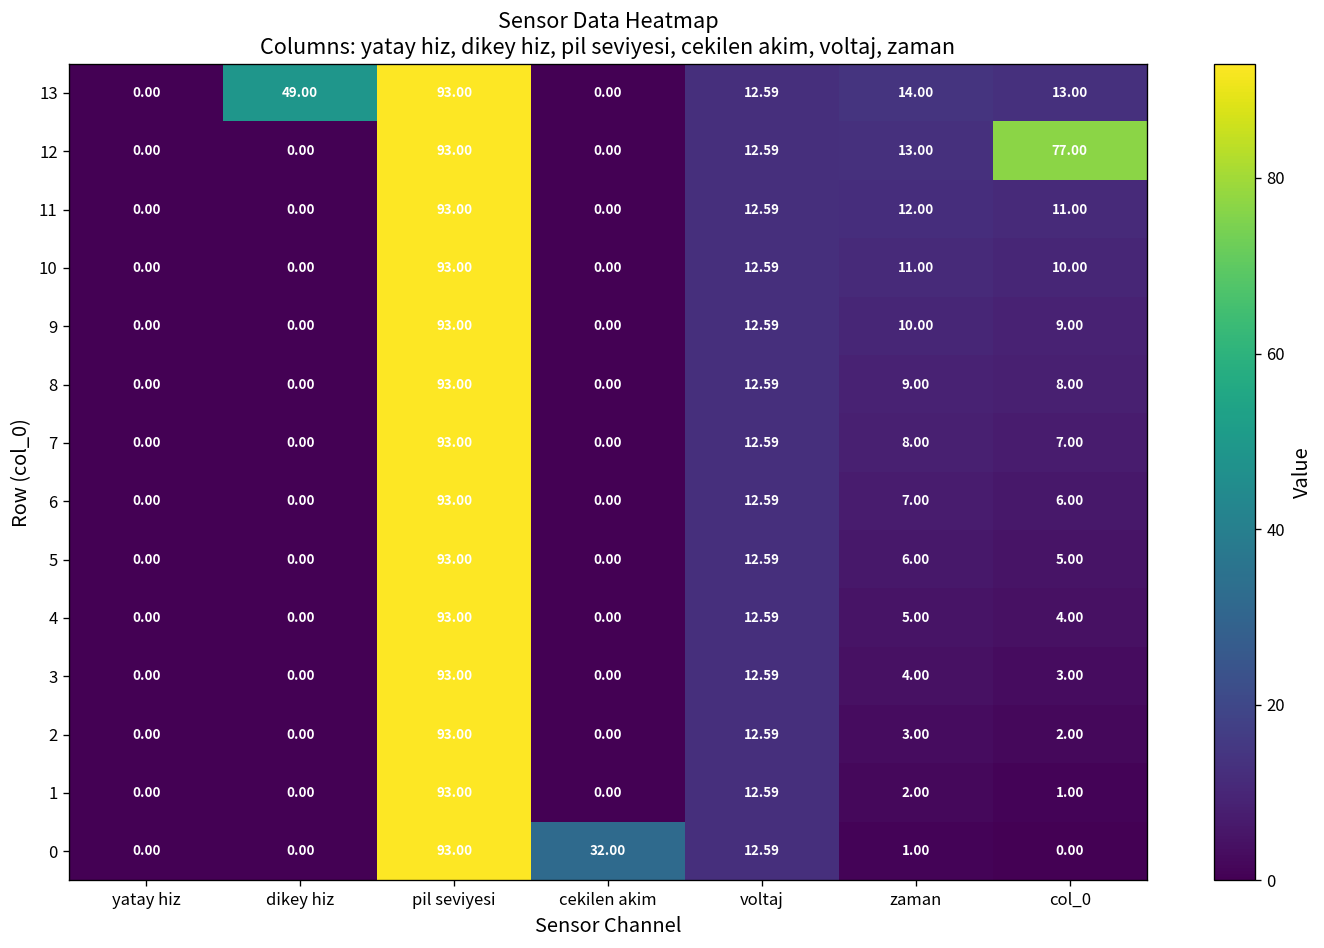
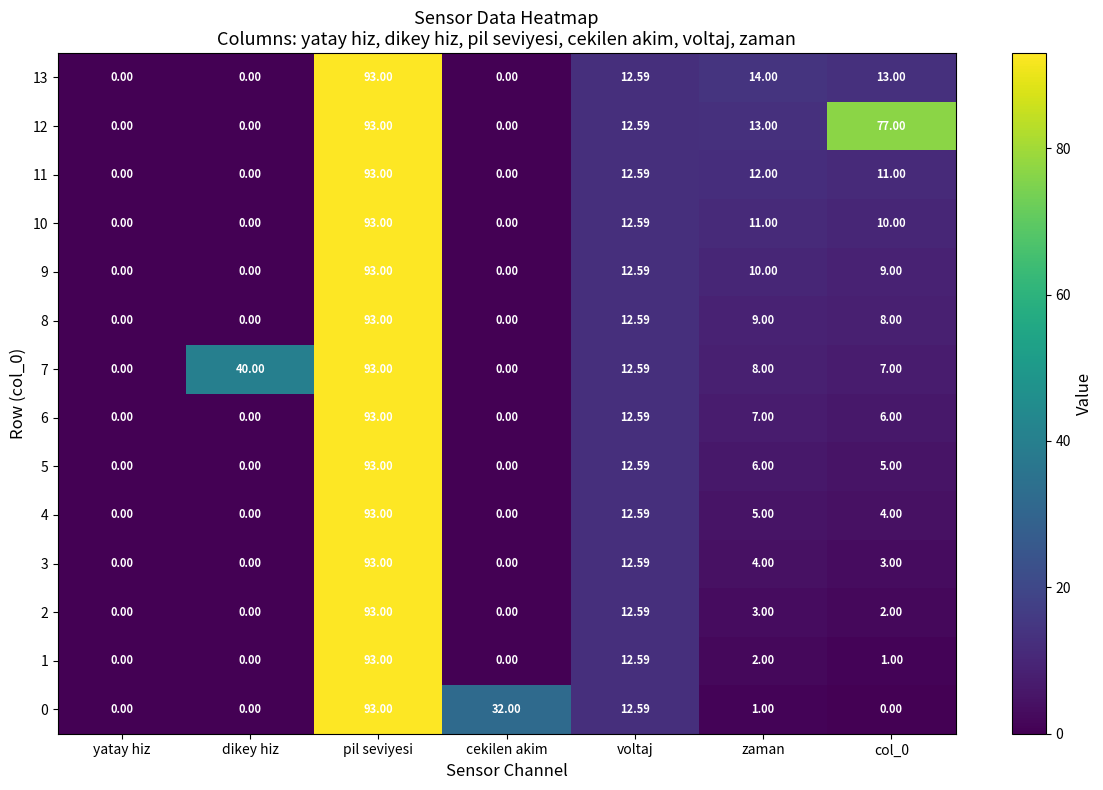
  {
    "13": {
      "yatay hiz": 0.00,
-     "dikey hiz": 49.00,
+     "dikey hiz": 0.00,
      "pil seviyesi": 93.00,
      "cekilen akim": 0.00,
      "voltaj": 12.59,
      "zaman": 14.00,
      "col_0": 13.00
    },
    "12": {
      "yatay hiz": 0.00,
      "dikey hiz": 0.00,
      "pil seviyesi": 93.00,
      "cekilen akim": 0.00,
      "voltaj": 12.59,
      "zaman": 13.00,
      "col_0": 77.00
    },
    "11": {
      "yatay hiz": 0.00,
      "dikey hiz": 0.00,
      "pil seviyesi": 93.00,
      "cekilen akim": 0.00,
      "voltaj": 12.59,
      "zaman": 12.00,
      "col_0": 11.00
    },
    "10": {
      "yatay hiz": 0.00,
      "dikey hiz": 0.00,
      "pil seviyesi": 93.00,
      "cekilen akim": 0.00,
      "voltaj": 12.59,
      "zaman": 11.00,
      "col_0": 10.00
    },
    "9": {
      "yatay hiz": 0.00,
      "dikey hiz": 0.00,
      "pil seviyesi": 93.00,
      "cekilen akim": 0.00,
      "voltaj": 12.59,
      "zaman": 10.00,
      "col_0": 9.00
    },
    "8": {
      "yatay hiz": 0.00,
      "dikey hiz": 0.00,
      "pil seviyesi": 93.00,
      "cekilen akim": 0.00,
      "voltaj": 12.59,
      "zaman": 9.00,
      "col_0": 8.00
    },
    "7": {
      "yatay hiz": 0.00,
-     "dikey hiz": 0.00,
+     "dikey hiz": 40.00,
      "pil seviyesi": 93.00,
      "cekilen akim": 0.00,
      "voltaj": 12.59,
      "zaman": 8.00,
      "col_0": 7.00
    },
    "6": {
      "yatay hiz": 0.00,
      "dikey hiz": 0.00,
      "pil seviyesi": 93.00,
      "cekilen akim": 0.00,
      "voltaj": 12.59,
      "zaman": 7.00,
      "col_0": 6.00
    },
    "5": {
      "yatay hiz": 0.00,
      "dikey hiz": 0.00,
      "pil seviyesi": 93.00,
      "cekilen akim": 0.00,
      "voltaj": 12.59,
      "zaman": 6.00,
      "col_0": 5.00
    },
    "4": {
      "yatay hiz": 0.00,
      "dikey hiz": 0.00,
      "pil seviyesi": 93.00,
      "cekilen akim": 0.00,
      "voltaj": 12.59,
      "zaman": 5.00,
      "col_0": 4.00
    },
    "3": {
      "yatay hiz": 0.00,
      "dikey hiz": 0.00,
      "pil seviyesi": 93.00,
      "cekilen akim": 0.00,
      "voltaj": 12.59,
      "zaman": 4.00,
      "col_0": 3.00
    },
    "2": {
      "yatay hiz": 0.00,
      "dikey hiz": 0.00,
      "pil seviyesi": 93.00,
      "cekilen akim": 0.00,
      "voltaj": 12.59,
      "zaman": 3.00,
      "col_0": 2.00
    },
    "1": {
      "yatay hiz": 0.00,
      "dikey hiz": 0.00,
      "pil seviyesi": 93.00,
      "cekilen akim": 0.00,
      "voltaj": 12.59,
      "zaman": 2.00,
      "col_0": 1.00
    },
    "0": {
      "yatay hiz": 0.00,
      "dikey hiz": 0.00,
      "pil seviyesi": 93.00,
      "cekilen akim": 32.00,
      "voltaj": 12.59,
      "zaman": 1.00,
      "col_0": 0.00
    }
  }
